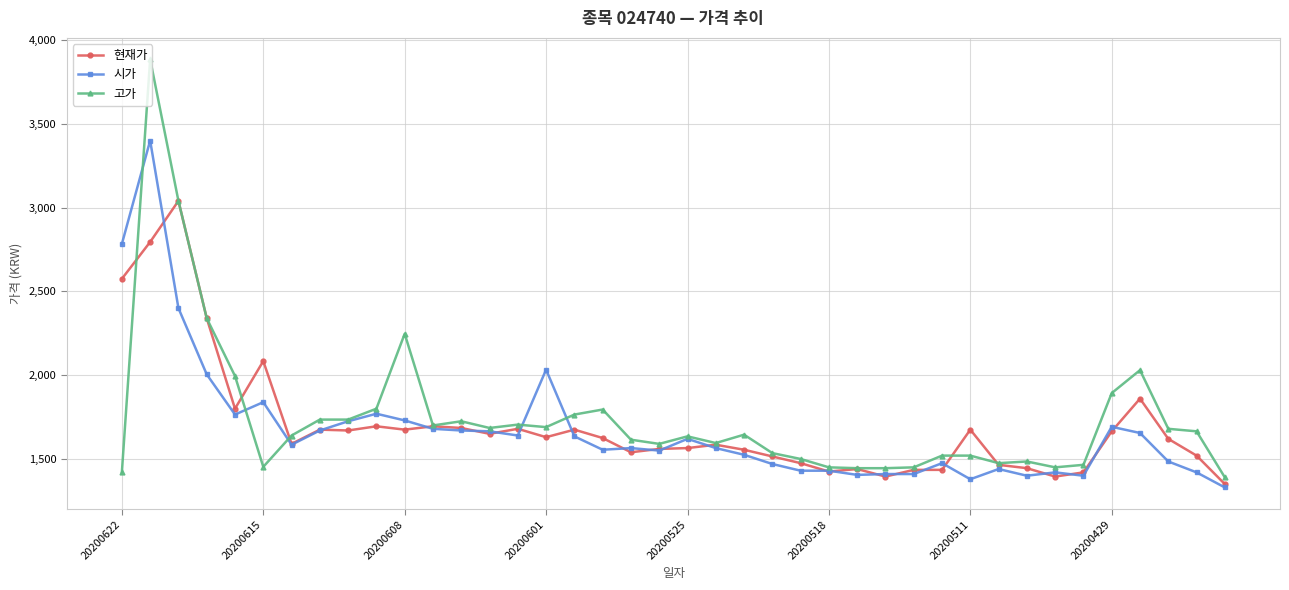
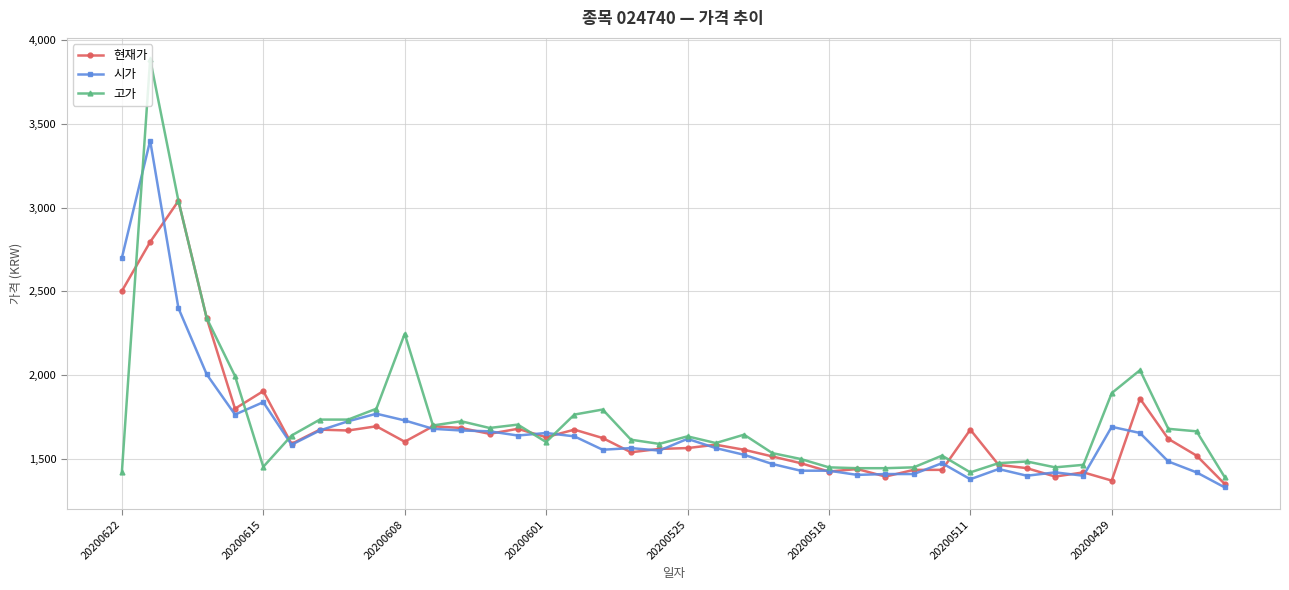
  {
    "현재가": {
-     "20200622": "2,580",
-     "20200615": "2,080",
-     "20200608": "1,680",
+     "20200622": "2,500",
+     "20200615": "1,910",
+     "20200608": "1,600",
      "20200601": "1,630",
      "20200525": "1,570",
      "20200511": "1,680",
-     "20200429": "1,670"
+     "20200429": "1,370"
    },
    "시가": {
-     "20200622": "2,780",
+     "20200622": "2,700",
      "20200615": "1,840",
      "20200608": "1,730",
-     "20200601": "2,030",
+     "20200601": "1,660",
      "20200525": "1,620",
      "20200511": "1,380",
      "20200429": "1,690"
    },
    "고가": {
      "20200622": "1,420",
      "20200615": "1,450",
      "20200608": "2,250",
-     "20200601": "1,690",
+     "20200601": "1,600",
      "20200525": "1,640",
      "20200518": "1,450",
-     "20200511": "1,520",
+     "20200511": "1,420",
      "20200429": "1,890"
    }
  }
